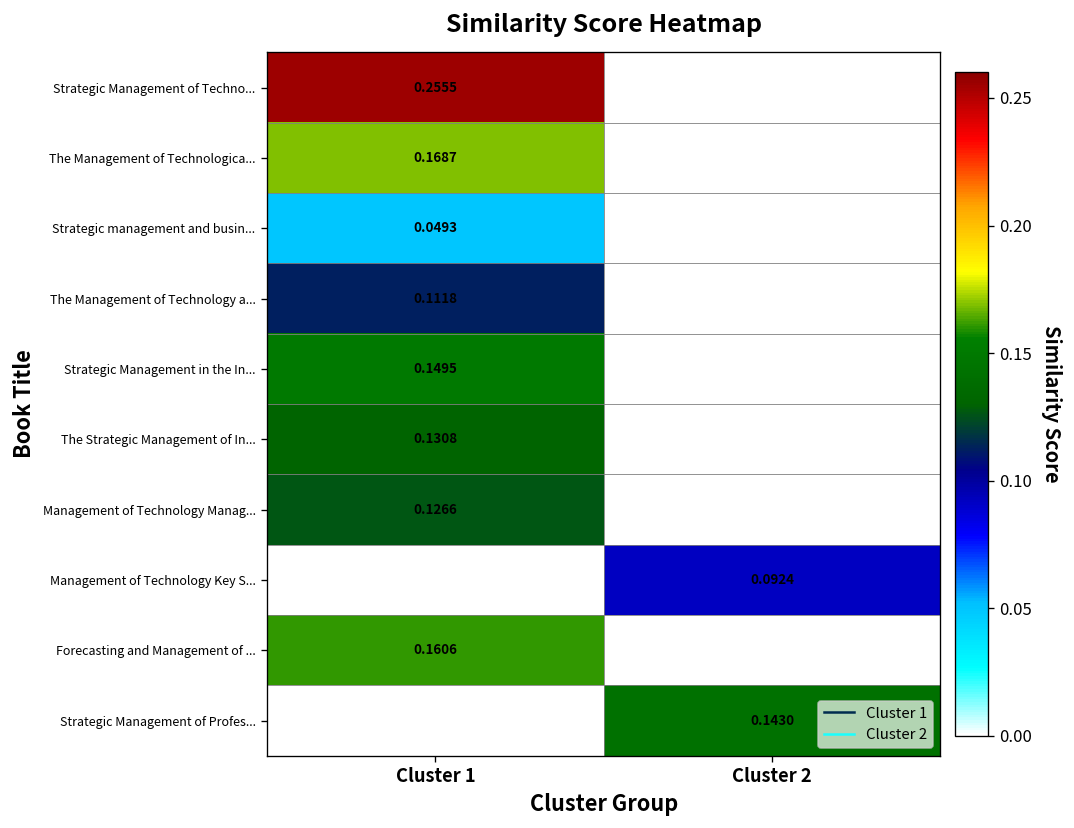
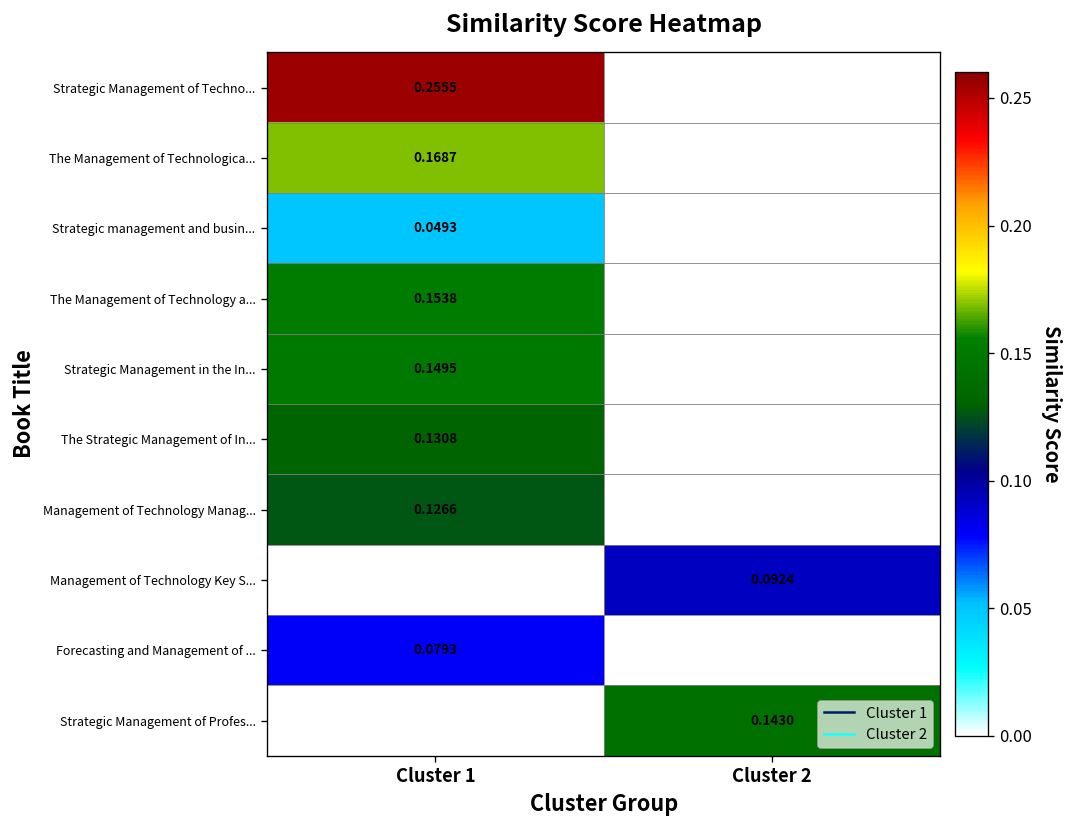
  {
    "Strategic Management of Techno...": {
      "Cluster 1": 0.2555
    },
    "The Management of Technologica...": {
      "Cluster 1": 0.1687
    },
    "Strategic management and busin...": {
      "Cluster 1": 0.0493
    },
    "The Management of Technology a...": {
-     "Cluster 1": 0.1118
+     "Cluster 1": 0.1538
    },
    "Strategic Management in the In...": {
      "Cluster 1": 0.1495
    },
    "The Strategic Management of In...": {
      "Cluster 1": 0.1308
    },
    "Management of Technology Manag...": {
      "Cluster 1": 0.1266
    },
    "Management of Technology Key S...": {
      "Cluster 2": 0.0924
    },
    "Forecasting and Management of ...": {
-     "Cluster 1": 0.1606
+     "Cluster 1": 0.0793
    },
    "Strategic Management of Profes...": {
      "Cluster 2": 0.1430
    }
  }
